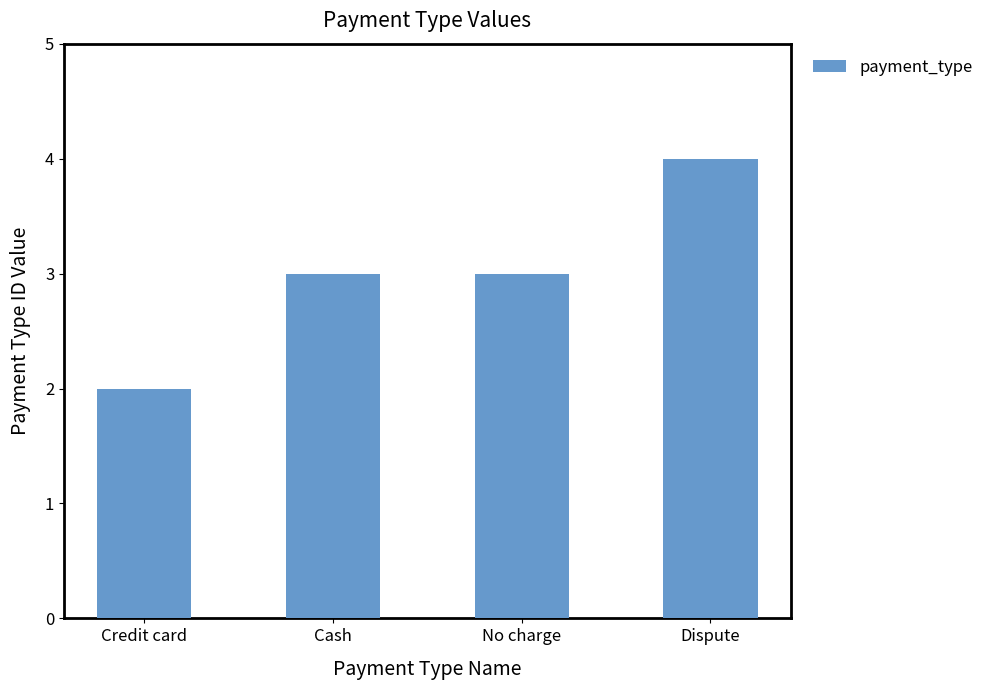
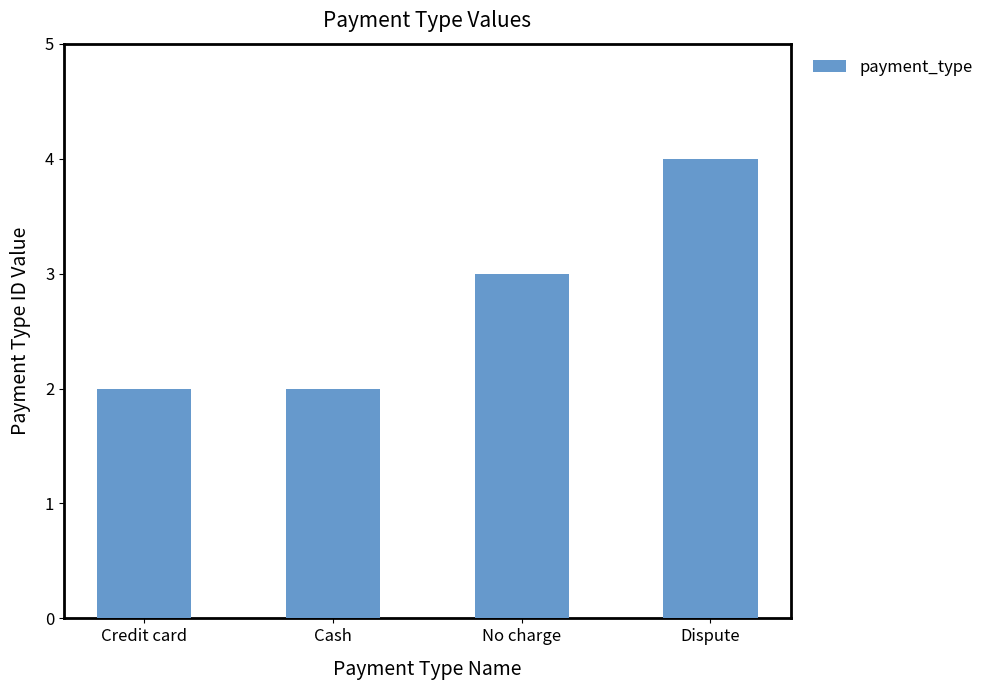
  {
    "Credit card": 2,
-   "Cash": 3,
+   "Cash": 2,
    "No charge": 3,
    "Dispute": 4
  }
